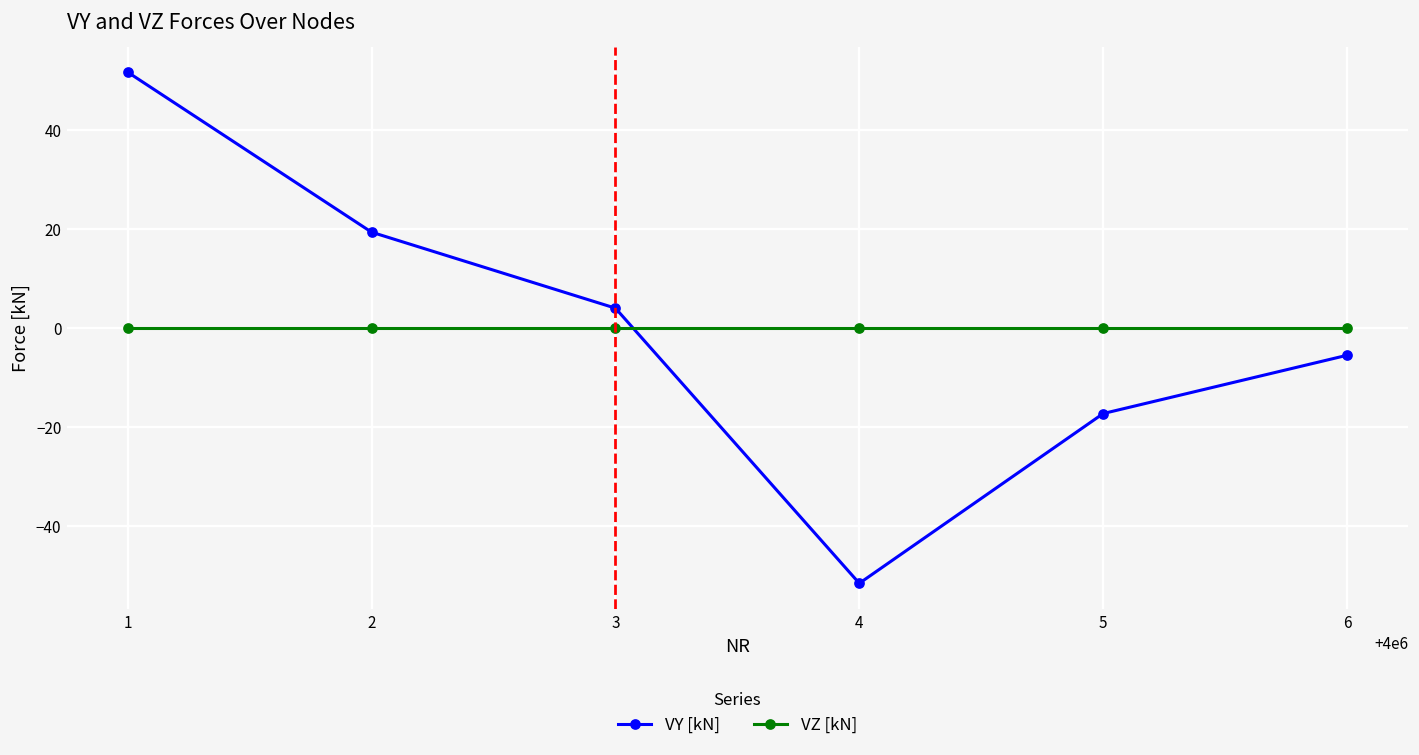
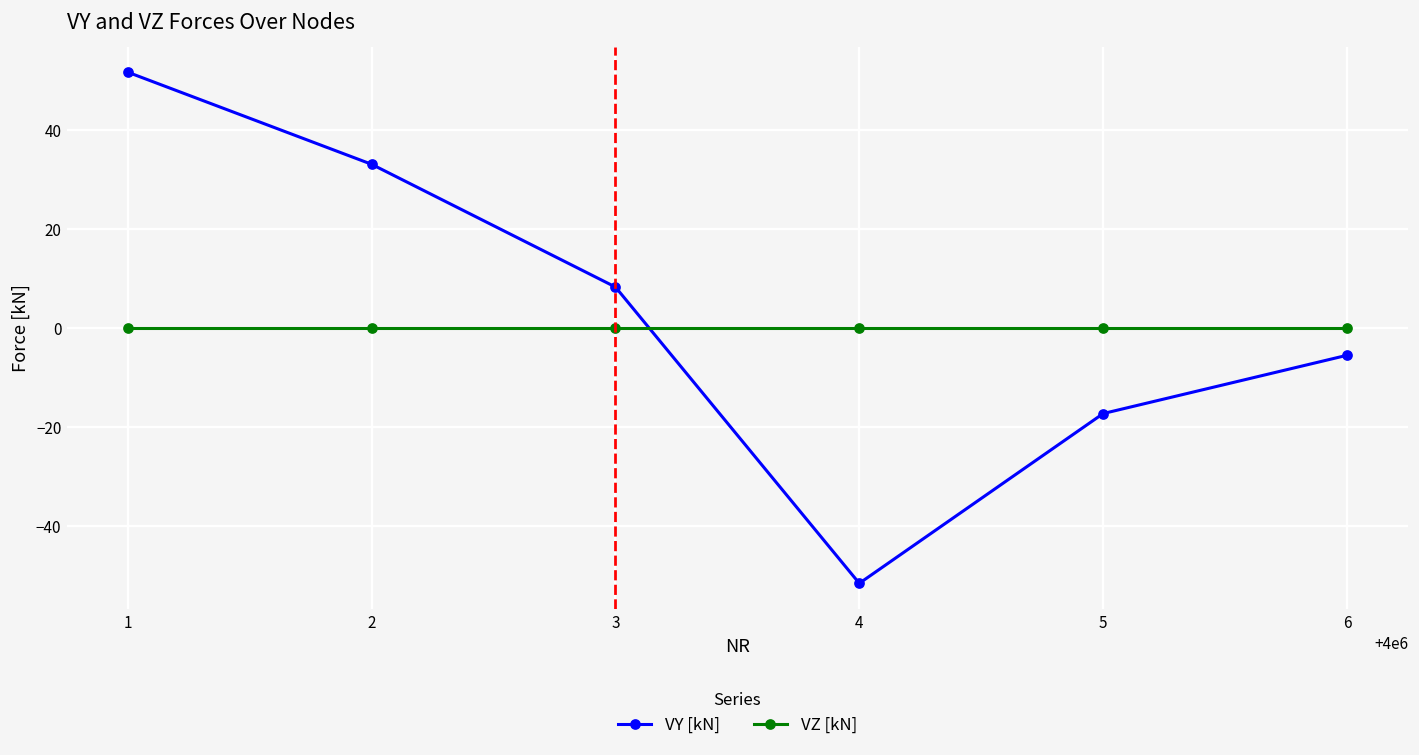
  {
    "VY [kN]": {
      "1": 52,
-     "2": 19,
-     "3": 4,
+     "2": 33,
+     "3": 8,
      "4": -52,
      "5": -17,
      "6": -6
    },
    "VZ [kN]": {
      "1": 0,
      "2": 0,
      "3": 0,
      "4": 0,
      "5": 0,
      "6": 0
    }
  }
